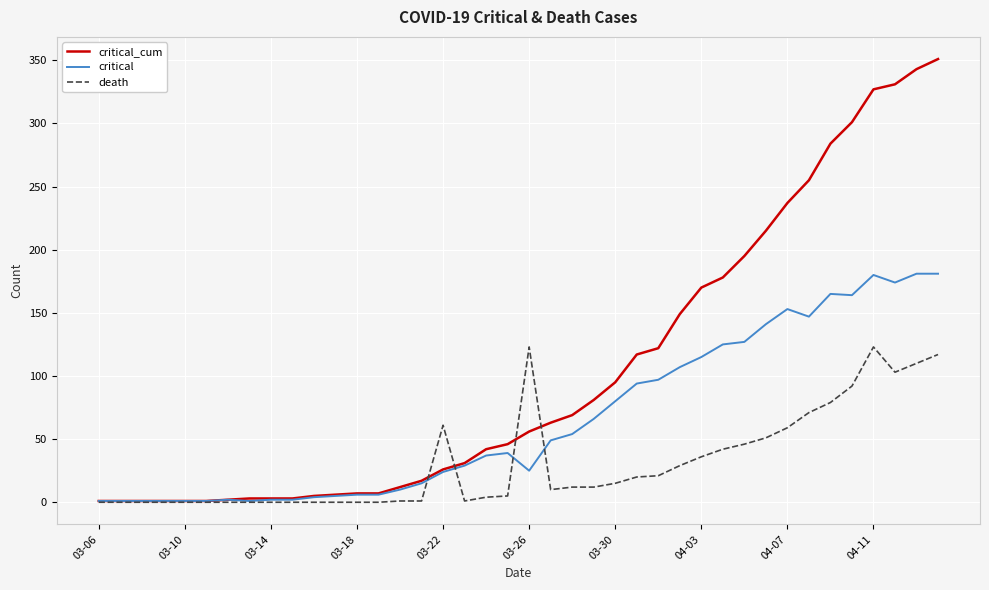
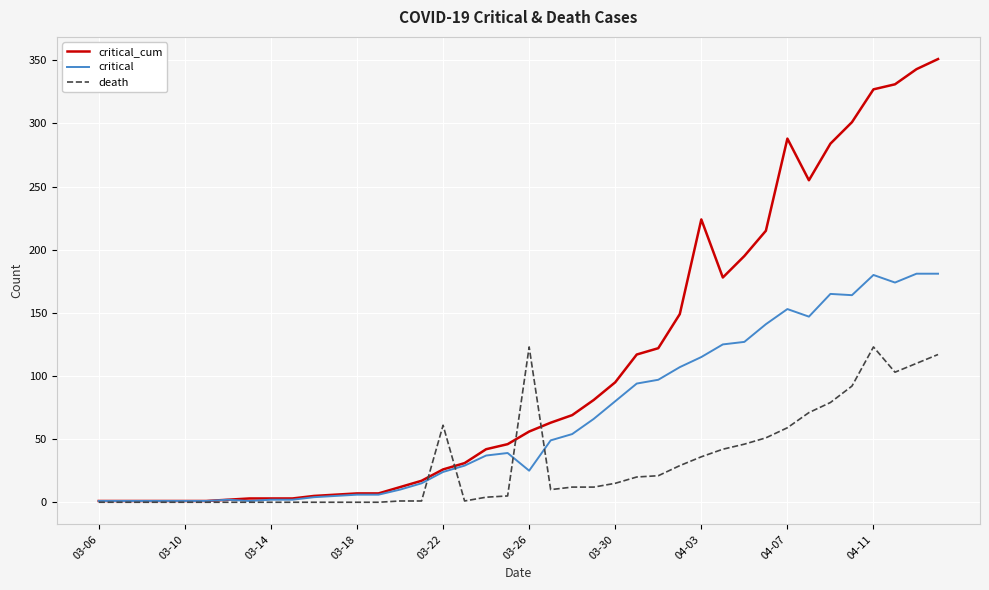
  {
    "critical_cum": {
      "03-26": 56,
      "03-30": 95,
-     "04-03": 170,
-     "04-07": 237,
+     "04-03": 224,
+     "04-07": 288,
      "04-11": 327
    },
    "critical": {
      "03-26": 25,
      "03-30": 80,
      "04-03": 115,
      "04-07": 153,
      "04-11": 180
    },
    "death": {
      "03-14": 0,
      "03-18": 0,
      "03-22": 61,
      "03-26": 123,
      "03-30": 15,
      "04-03": 36,
      "04-07": 59,
      "04-11": 123
    }
  }
